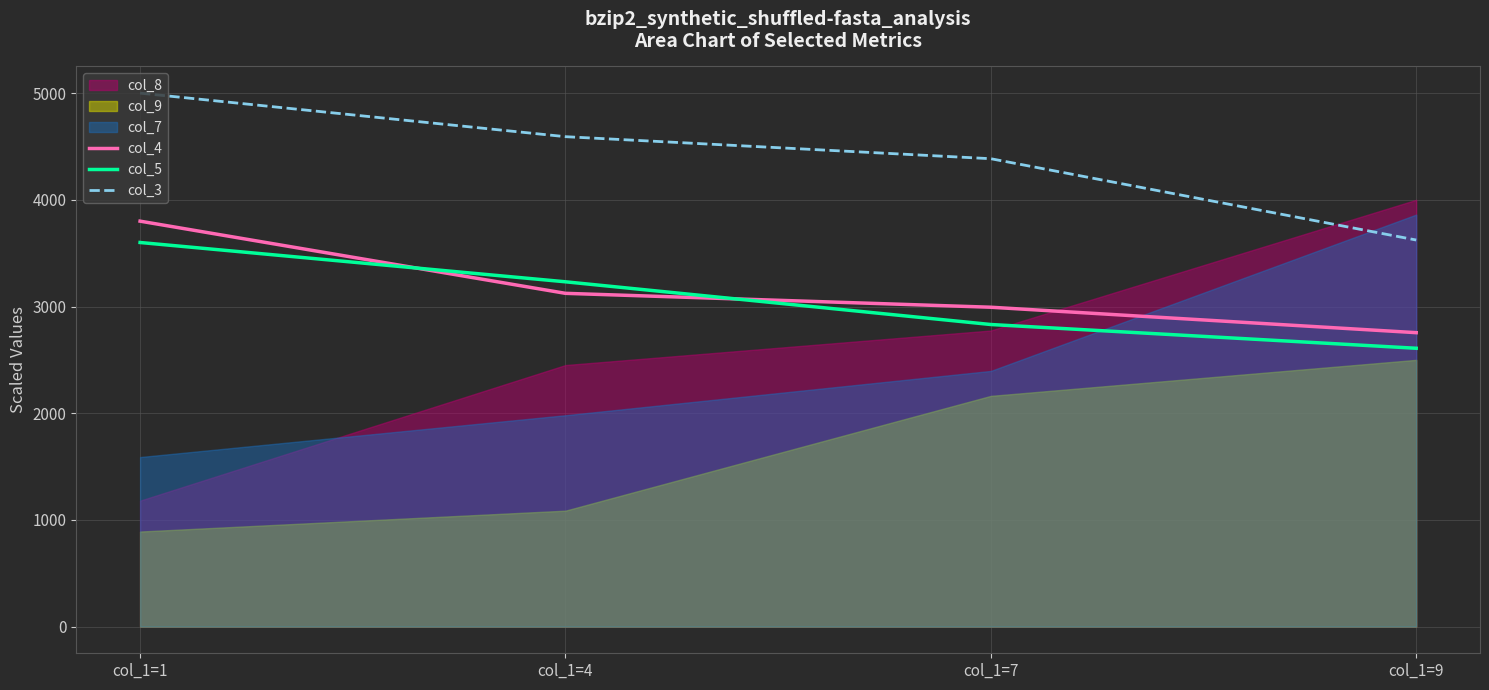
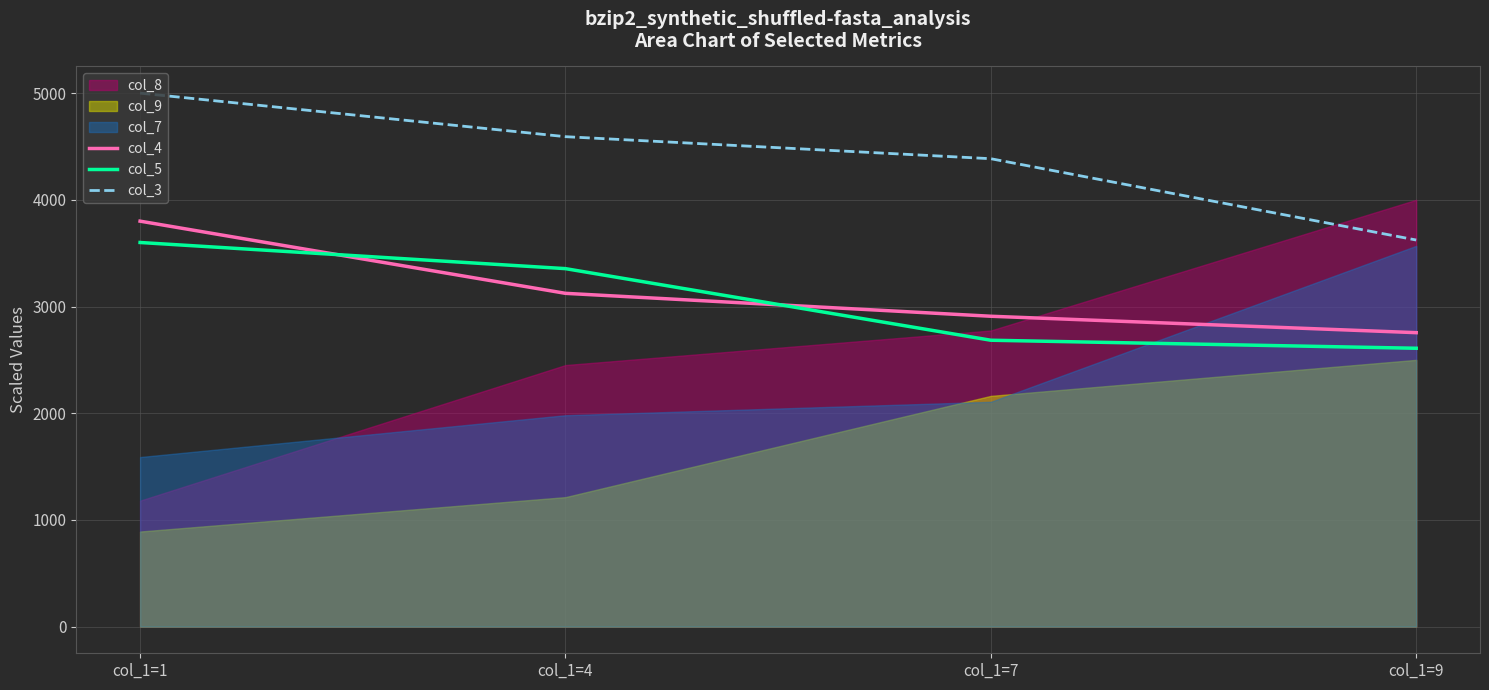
  {
    "col_4": {
      "col_1=1": 3800,
      "col_1=4": 3120,
-     "col_1=7": 2990,
+     "col_1=7": 2910,
      "col_1=9": 2750
    },
    "col_8": {
      "col_1=1": 1180,
      "col_1=4": 2450,
      "col_1=7": 2780,
      "col_1=9": 4000
    },
    "col_5": {
      "col_1=1": 3600,
-     "col_1=4": 3230,
-     "col_1=7": 2830,
+     "col_1=4": 3350,
+     "col_1=7": 2680,
      "col_1=9": 2610
    },
    "col_9": {
      "col_1=1": 890,
-     "col_1=4": 1090,
+     "col_1=4": 1210,
      "col_1=7": 2160,
      "col_1=9": 2500
    },
    "col_7": {
      "col_1=1": 1590,
      "col_1=4": 1980,
-     "col_1=7": 2400,
-     "col_1=9": 3860
+     "col_1=7": 2110,
+     "col_1=9": 3570
    },
    "col_3": {
      "col_1=4": 4590,
      "col_1=7": 4390,
      "col_1=9": 3620
    }
  }
